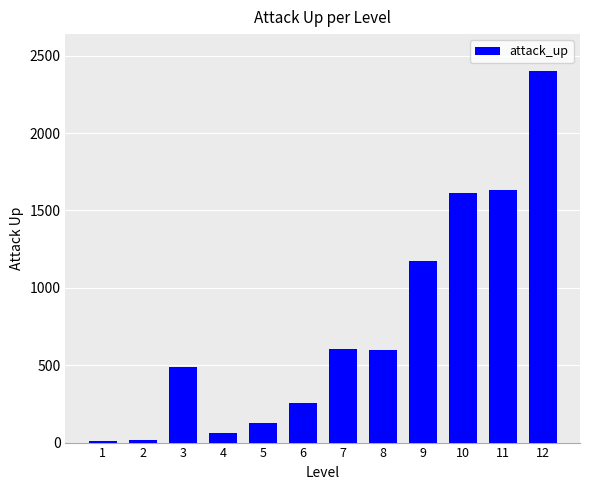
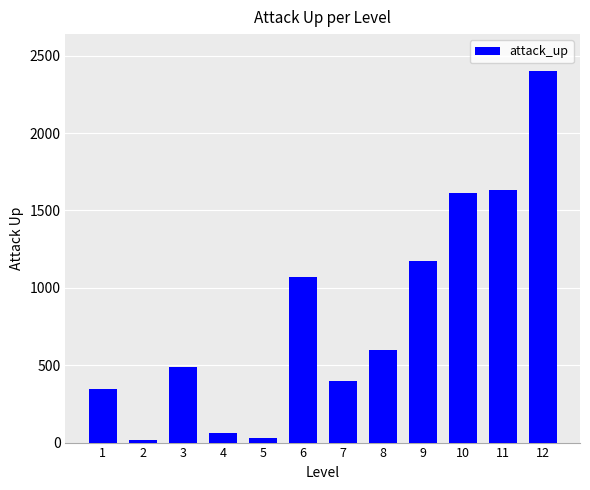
  {
-   "1": 10,
+   "1": 340,
    "3": 490,
    "4": 60,
-   "5": 130,
-   "6": 260,
-   "7": 610,
+   "5": 30,
+   "6": 1070,
+   "7": 400,
    "8": 600,
    "9": 1170,
    "10": 1610,
    "11": 1630,
    "12": 2400
  }
